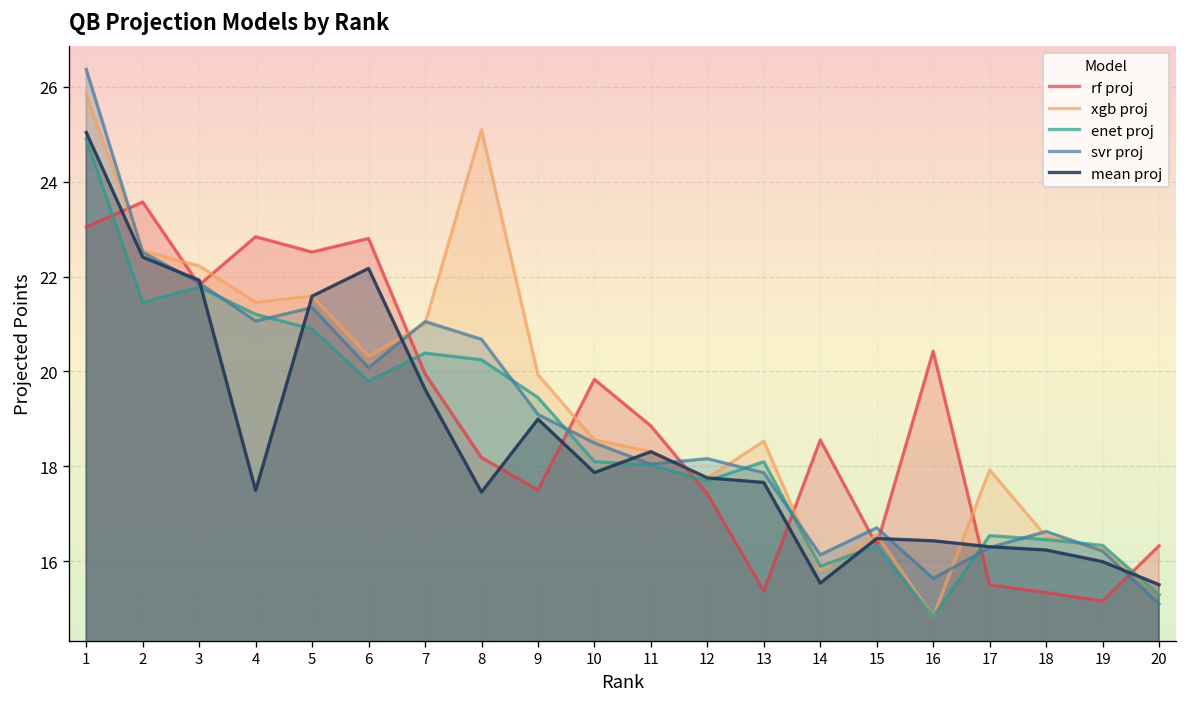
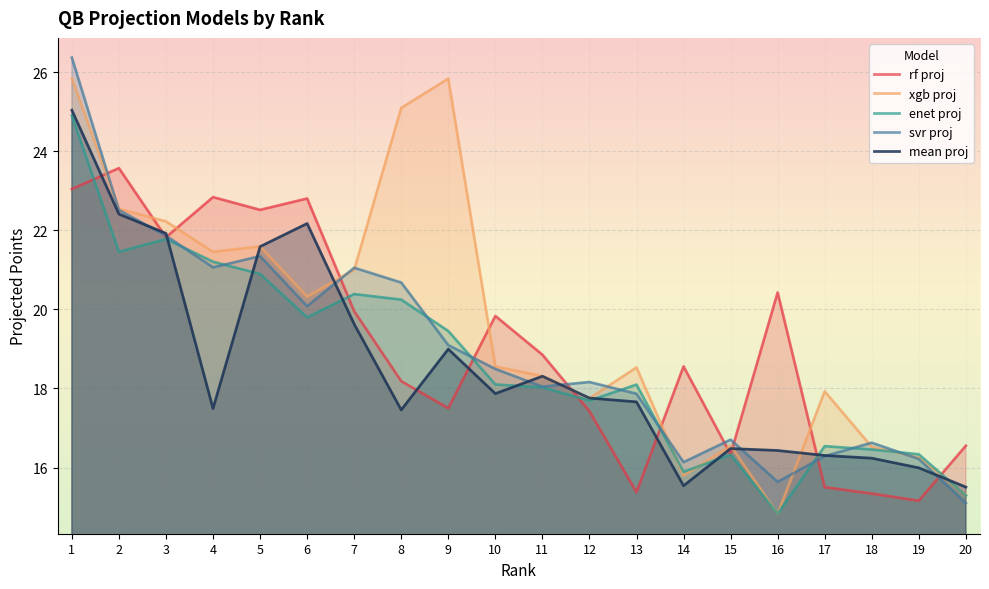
  {
    "rf proj": {
      "1": 23.0,
      "2": 23.6,
      "4": 22.8,
      "5": 22.5,
      "6": 22.8,
      "7": 20.0,
      "8": 18.2,
      "9": 17.5,
      "10": 19.8,
      "11": 18.9,
      "12": 17.4,
      "13": 15.4,
      "14": 18.6,
      "16": 20.4,
      "17": 15.5,
      "18": 15.3,
      "19": 15.2,
-     "20": 16.3
+     "20": 16.6
    },
    "xgb proj": {
      "1": 25.8,
      "3": 22.2,
      "4": 21.5,
      "6": 20.3,
      "8": 25.1,
-     "9": 19.9,
+     "9": 25.8,
      "13": 18.5,
      "14": 15.8,
      "15": 16.6,
      "17": 17.9,
      "18": 16.5
    },
    "mean proj": {
      "1": 25.0,
      "2": 22.4,
      "4": 17.5,
      "6": 22.2,
      "7": 19.6,
      "8": 17.5,
      "9": 19.0,
      "10": 17.9,
      "13": 17.7,
      "14": 15.5,
      "15": 16.5,
      "16": 16.4,
      "18": 16.2,
      "19": 16.0,
      "20": 15.5
    }
  }
